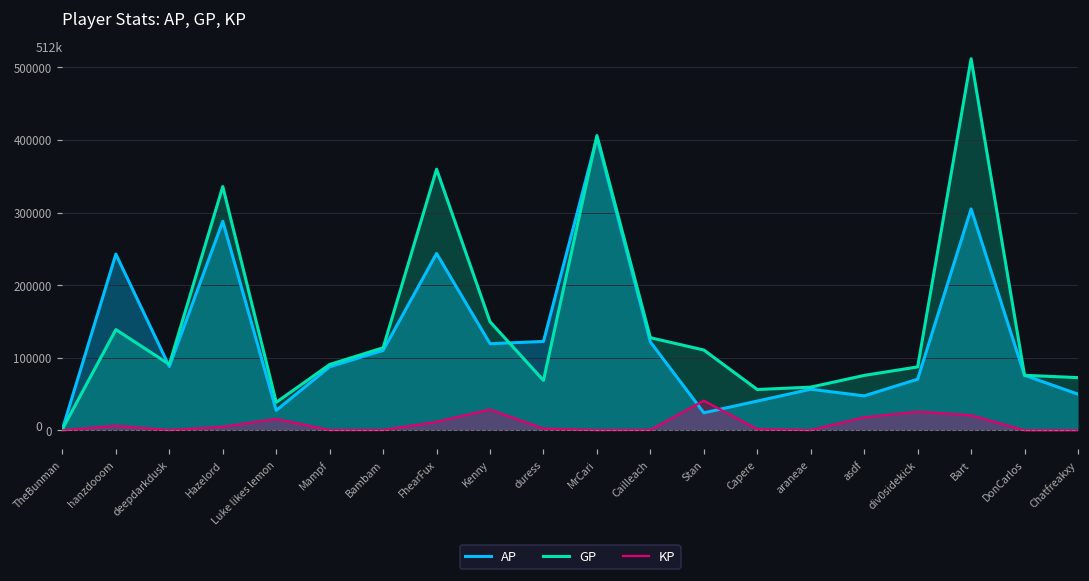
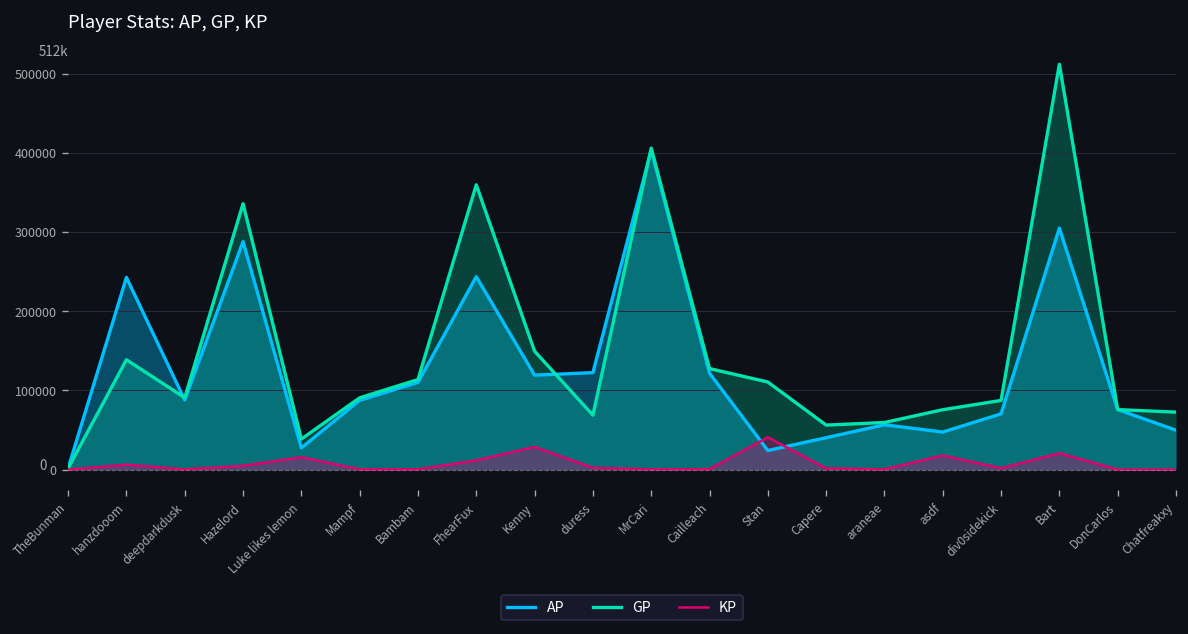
  {
    "AP": {
      "hanzdooom": 240000,
      "Hazelord": 290000,
      "Luke likes lemon": 30000,
      "FhearFux": 240000,
      "Kenny": 120000,
      "duress": 120000,
      "Cailleach": 120000,
      "Stan": 20000,
      "Capere": 40000,
      "asdf": 50000,
      "div0sidekick": 70000,
      "Bart": 310000,
      "Chatfreakxy": 50000
    },
    "GP": {
      "hanzdooom": 140000,
      "Hazelord": 340000,
      "Luke likes lemon": 40000,
      "FhearFux": 360000,
      "Kenny": 150000,
      "duress": 70000,
      "Cailleach": 130000,
      "Stan": 110000,
      "Capere": 60000,
      "asdf": 80000,
      "div0sidekick": 90000,
      "Bart": 510000,
      "Chatfreakxy": 70000
    },
    "KP": {
      "hanzdooom": 10000,
      "deepdarkdusk": 0,
      "Hazelord": 0,
      "Luke likes lemon": 20000,
      "Mampf": 0,
      "Bambam": 0,
      "FhearFux": 10000,
      "Kenny": 30000,
      "duress": 0,
      "MrCari": 0,
      "Cailleach": 0,
      "Stan": 40000,
      "Capere": 0,
      "araneae": 0,
      "asdf": 20000,
-     "div0sidekick": 30000,
+     "div0sidekick": 0,
      "Bart": 20000,
      "DonCarlos": 0,
      "Chatfreakxy": 0
    }
  }
